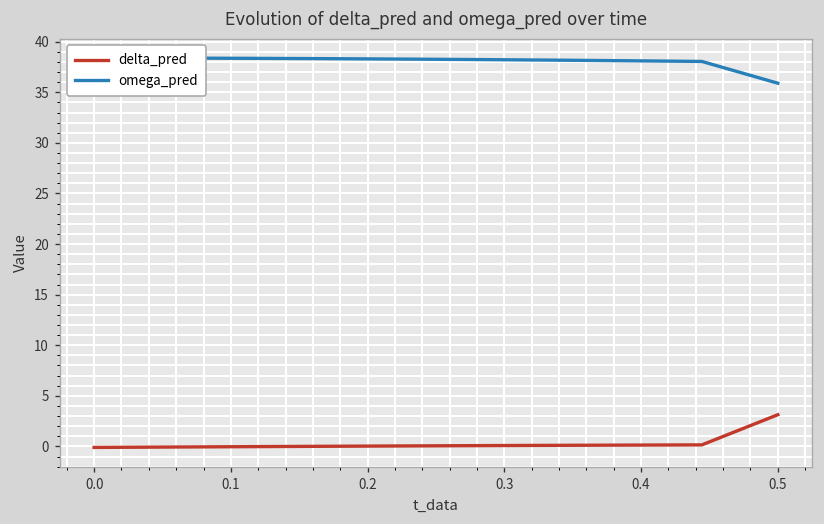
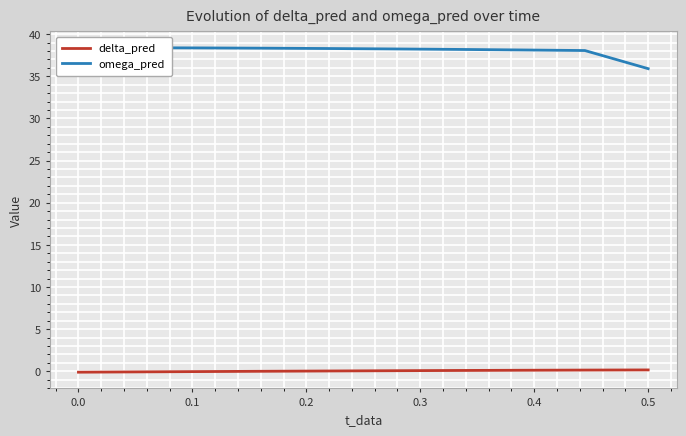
  {
    "delta_pred": {
      "0.0": 0,
-     "0.5": 3
+     "0.5": 0
    },
    "omega_pred": {
      "0.5": 36
    }
  }
